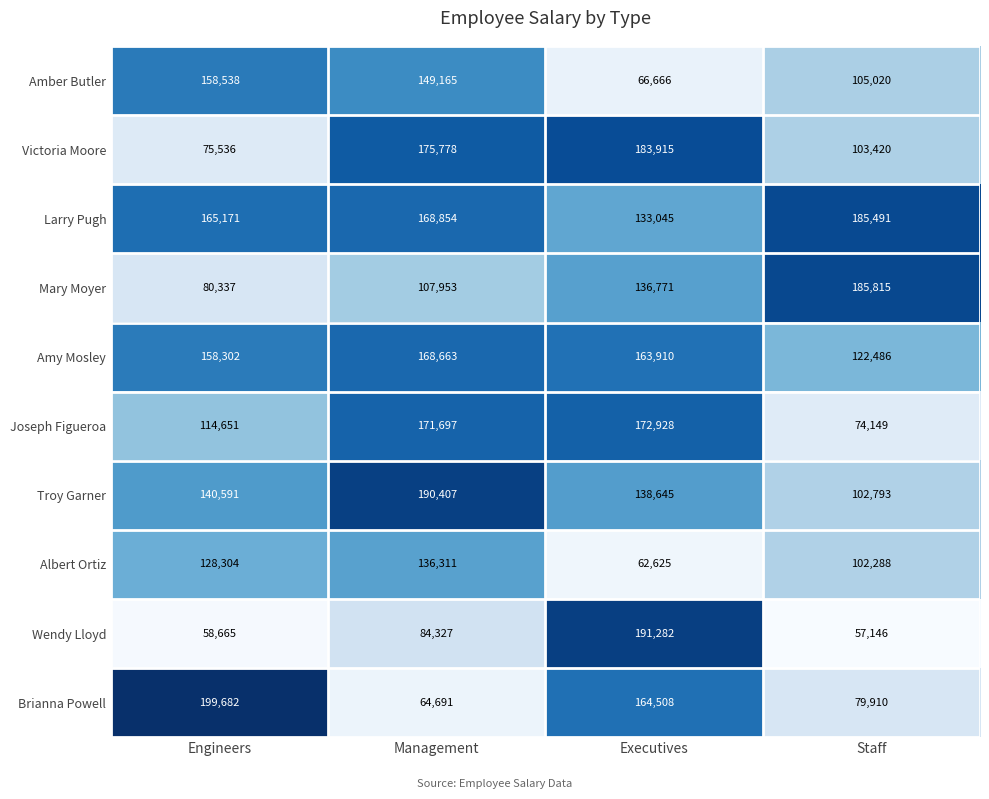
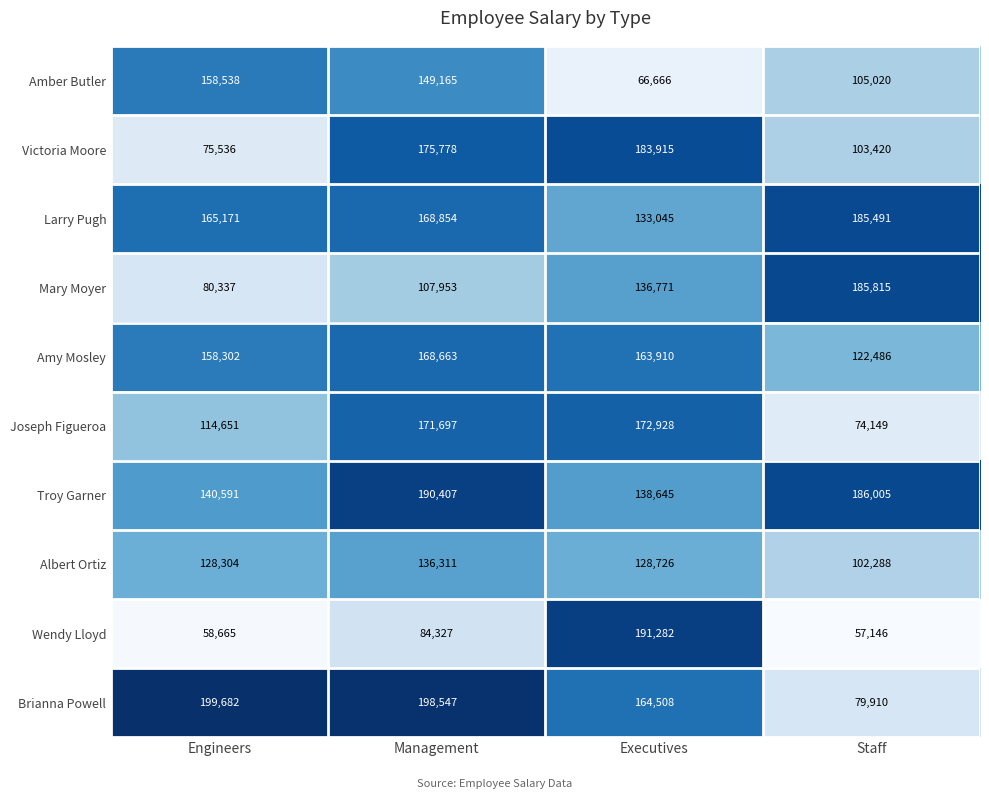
  {
    "Amber Butler": {
      "Engineers": "158,538",
      "Management": "149,165",
      "Executives": "66,666",
      "Staff": "105,020"
    },
    "Victoria Moore": {
      "Engineers": "75,536",
      "Management": "175,778",
      "Executives": "183,915",
      "Staff": "103,420"
    },
    "Larry Pugh": {
      "Engineers": "165,171",
      "Management": "168,854",
      "Executives": "133,045",
      "Staff": "185,491"
    },
    "Mary Moyer": {
      "Engineers": "80,337",
      "Management": "107,953",
      "Executives": "136,771",
      "Staff": "185,815"
    },
    "Amy Mosley": {
      "Engineers": "158,302",
      "Management": "168,663",
      "Executives": "163,910",
      "Staff": "122,486"
    },
    "Joseph Figueroa": {
      "Engineers": "114,651",
      "Management": "171,697",
      "Executives": "172,928",
      "Staff": "74,149"
    },
    "Troy Garner": {
      "Engineers": "140,591",
      "Management": "190,407",
      "Executives": "138,645",
-     "Staff": "102,793"
+     "Staff": "186,005"
    },
    "Albert Ortiz": {
      "Engineers": "128,304",
      "Management": "136,311",
-     "Executives": "62,625",
+     "Executives": "128,726",
      "Staff": "102,288"
    },
    "Wendy Lloyd": {
      "Engineers": "58,665",
      "Management": "84,327",
      "Executives": "191,282",
      "Staff": "57,146"
    },
    "Brianna Powell": {
      "Engineers": "199,682",
-     "Management": "64,691",
+     "Management": "198,547",
      "Executives": "164,508",
      "Staff": "79,910"
    }
  }
